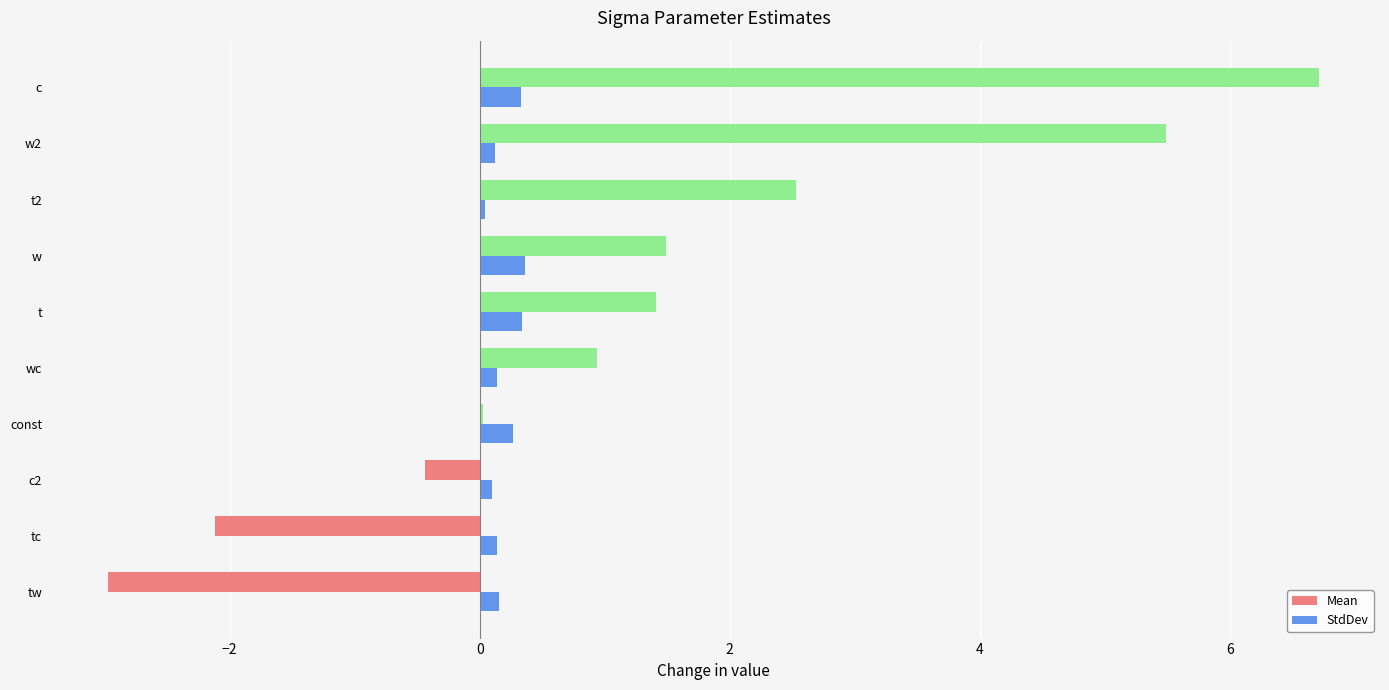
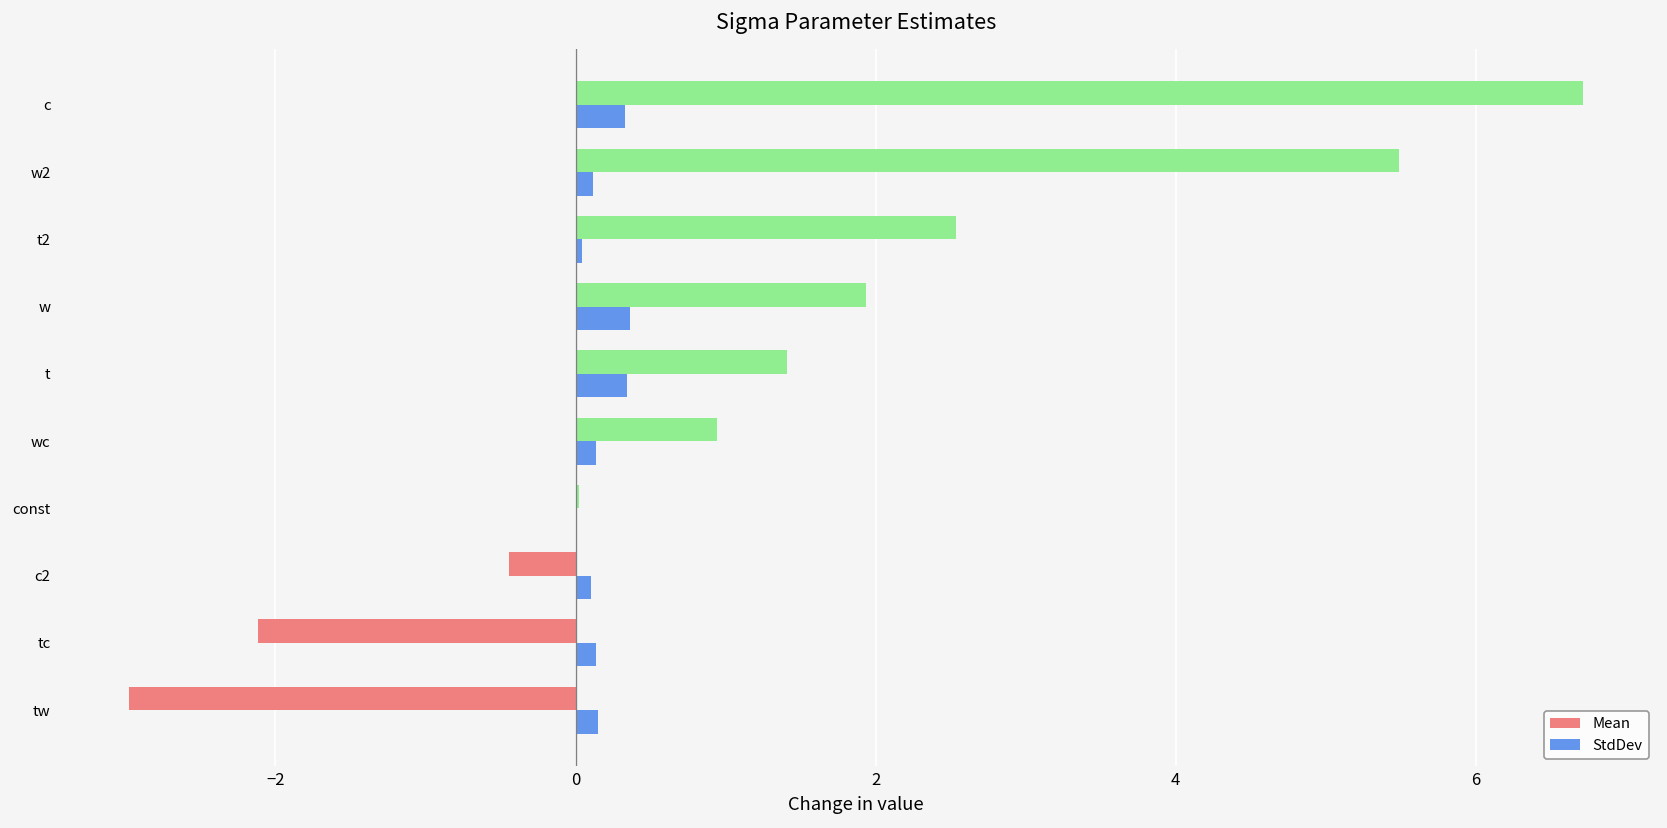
  {
    "Mean": {
      "c": 6.72,
      "w2": 5.49,
      "t2": 2.53,
-     "w": 1.49,
+     "w": 1.93,
      "t": 1.41,
      "wc": 0.94,
      "const": 0.03,
      "c2": -0.44,
      "tc": -2.11,
      "tw": -2.98
    },
    "StdDev": {
      "c": 0.33,
      "w2": 0.12,
      "t2": 0.04,
      "w": 0.37,
      "t": 0.34,
      "wc": 0.14,
-     "const": 0.27,
+     "const": 0.01,
      "c2": 0.10,
      "tc": 0.14,
      "tw": 0.15
    }
  }
